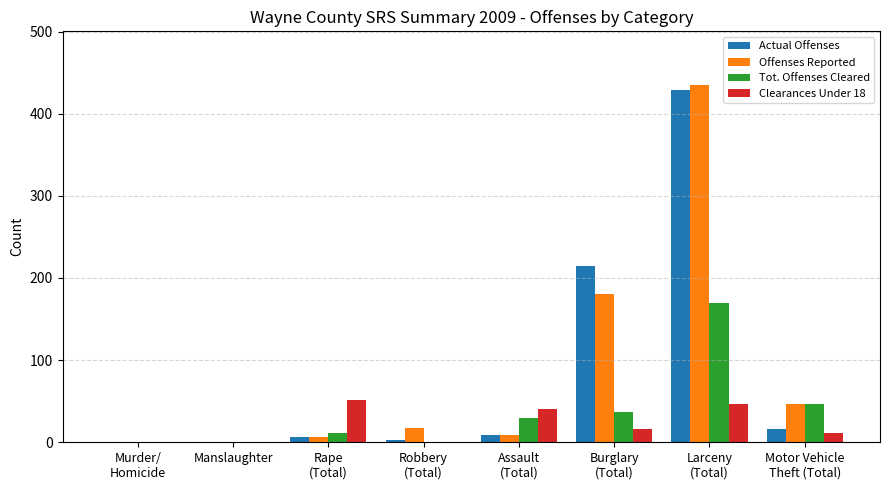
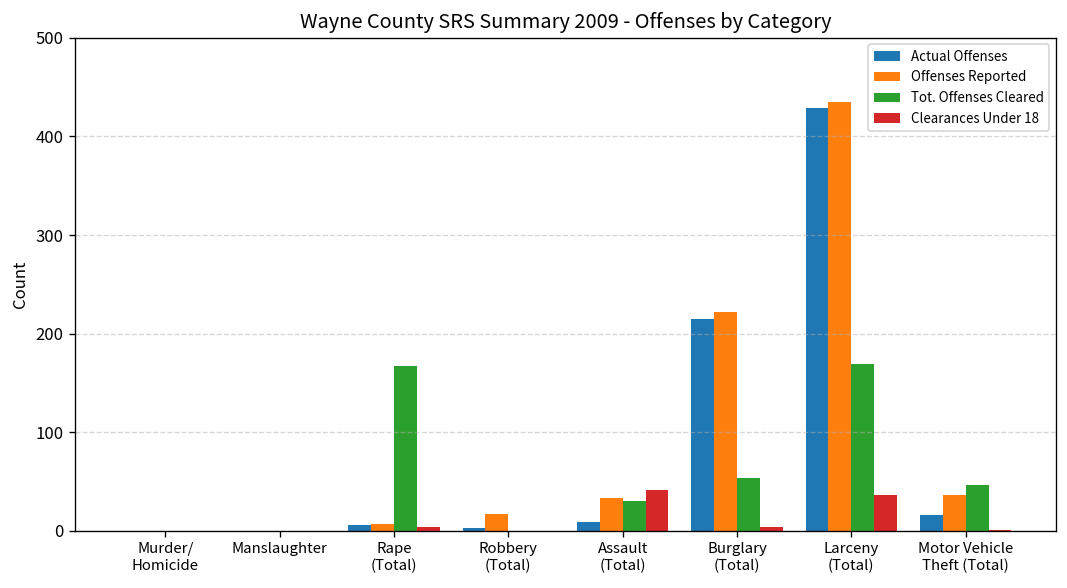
  {
    "Actual Offenses": {
      "Murder/ Homicide": 0,
      "Manslaughter": 0,
      "Rape (Total)": 10,
      "Assault (Total)": 10,
      "Burglary (Total)": 220,
      "Larceny (Total)": 430,
      "Motor Vehicle Theft (Total)": 20
    },
    "Offenses Reported": {
      "Murder/ Homicide": 0,
      "Manslaughter": 0,
      "Rape (Total)": 10,
      "Robbery (Total)": 20,
-     "Assault (Total)": 10,
-     "Burglary (Total)": 180,
+     "Assault (Total)": 30,
+     "Burglary (Total)": 220,
      "Larceny (Total)": 440,
-     "Motor Vehicle Theft (Total)": 50
+     "Motor Vehicle Theft (Total)": 40
    },
    "Tot. Offenses Cleared": {
      "Murder/ Homicide": 0,
      "Manslaughter": 0,
-     "Rape (Total)": 10,
+     "Rape (Total)": 170,
      "Robbery (Total)": 0,
      "Assault (Total)": 30,
-     "Burglary (Total)": 40,
+     "Burglary (Total)": 50,
      "Larceny (Total)": 170,
      "Motor Vehicle Theft (Total)": 50
    },
    "Clearances Under 18": {
      "Murder/ Homicide": 0,
      "Manslaughter": 0,
-     "Rape (Total)": 50,
+     "Rape (Total)": 0,
      "Robbery (Total)": 0,
      "Assault (Total)": 40,
-     "Burglary (Total)": 20,
-     "Larceny (Total)": 50,
-     "Motor Vehicle Theft (Total)": 10
+     "Burglary (Total)": 0,
+     "Larceny (Total)": 40,
+     "Motor Vehicle Theft (Total)": 0
    }
  }
